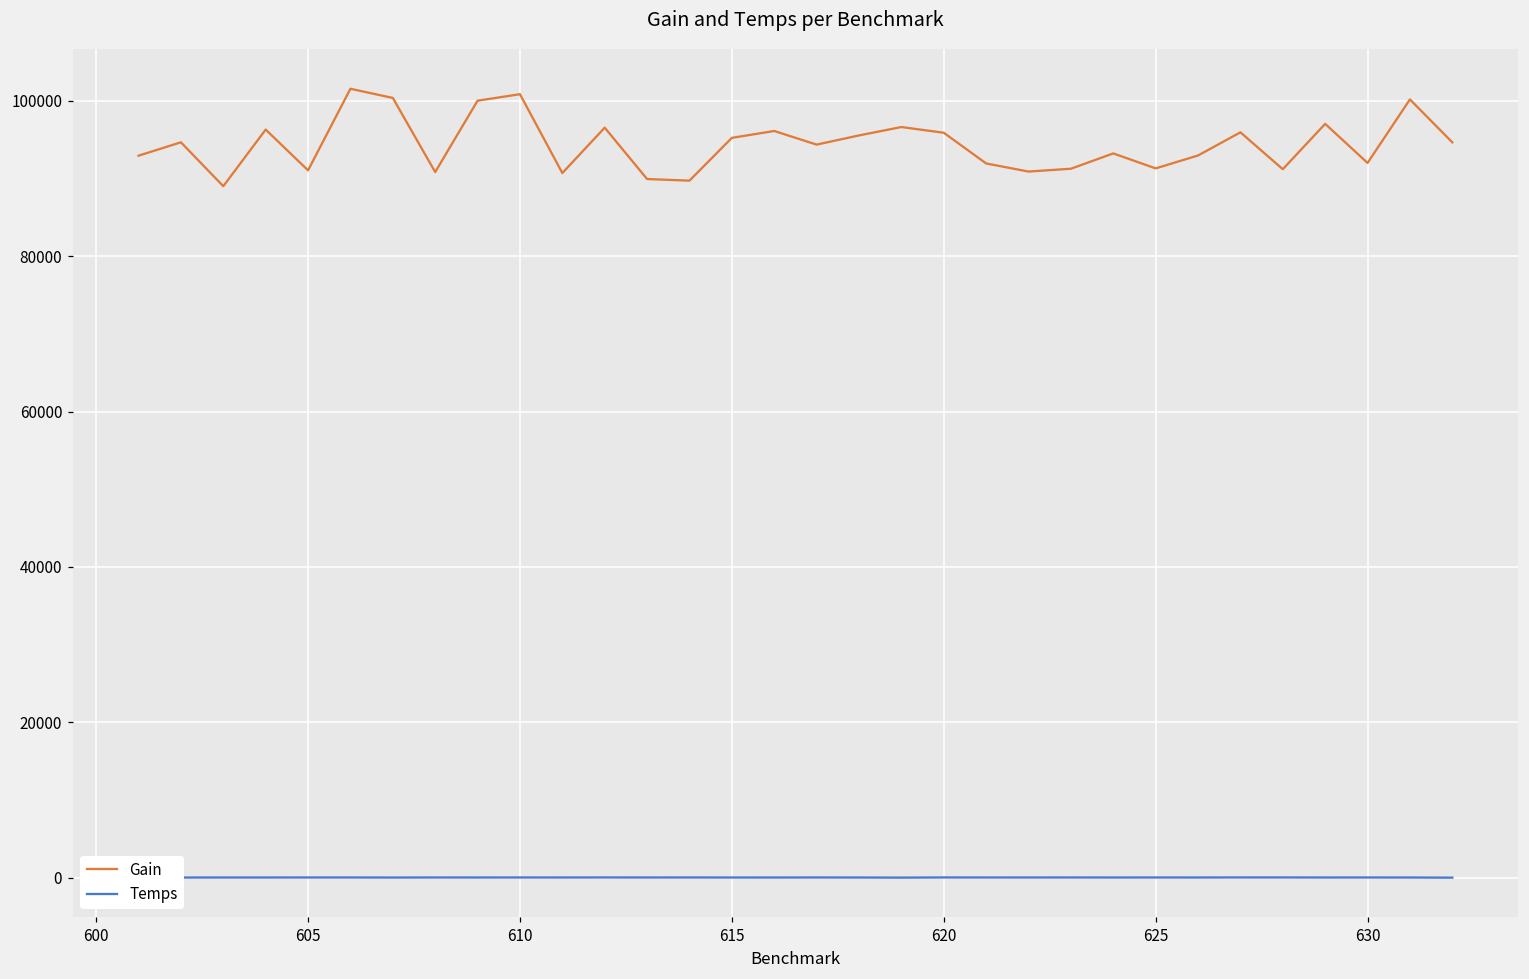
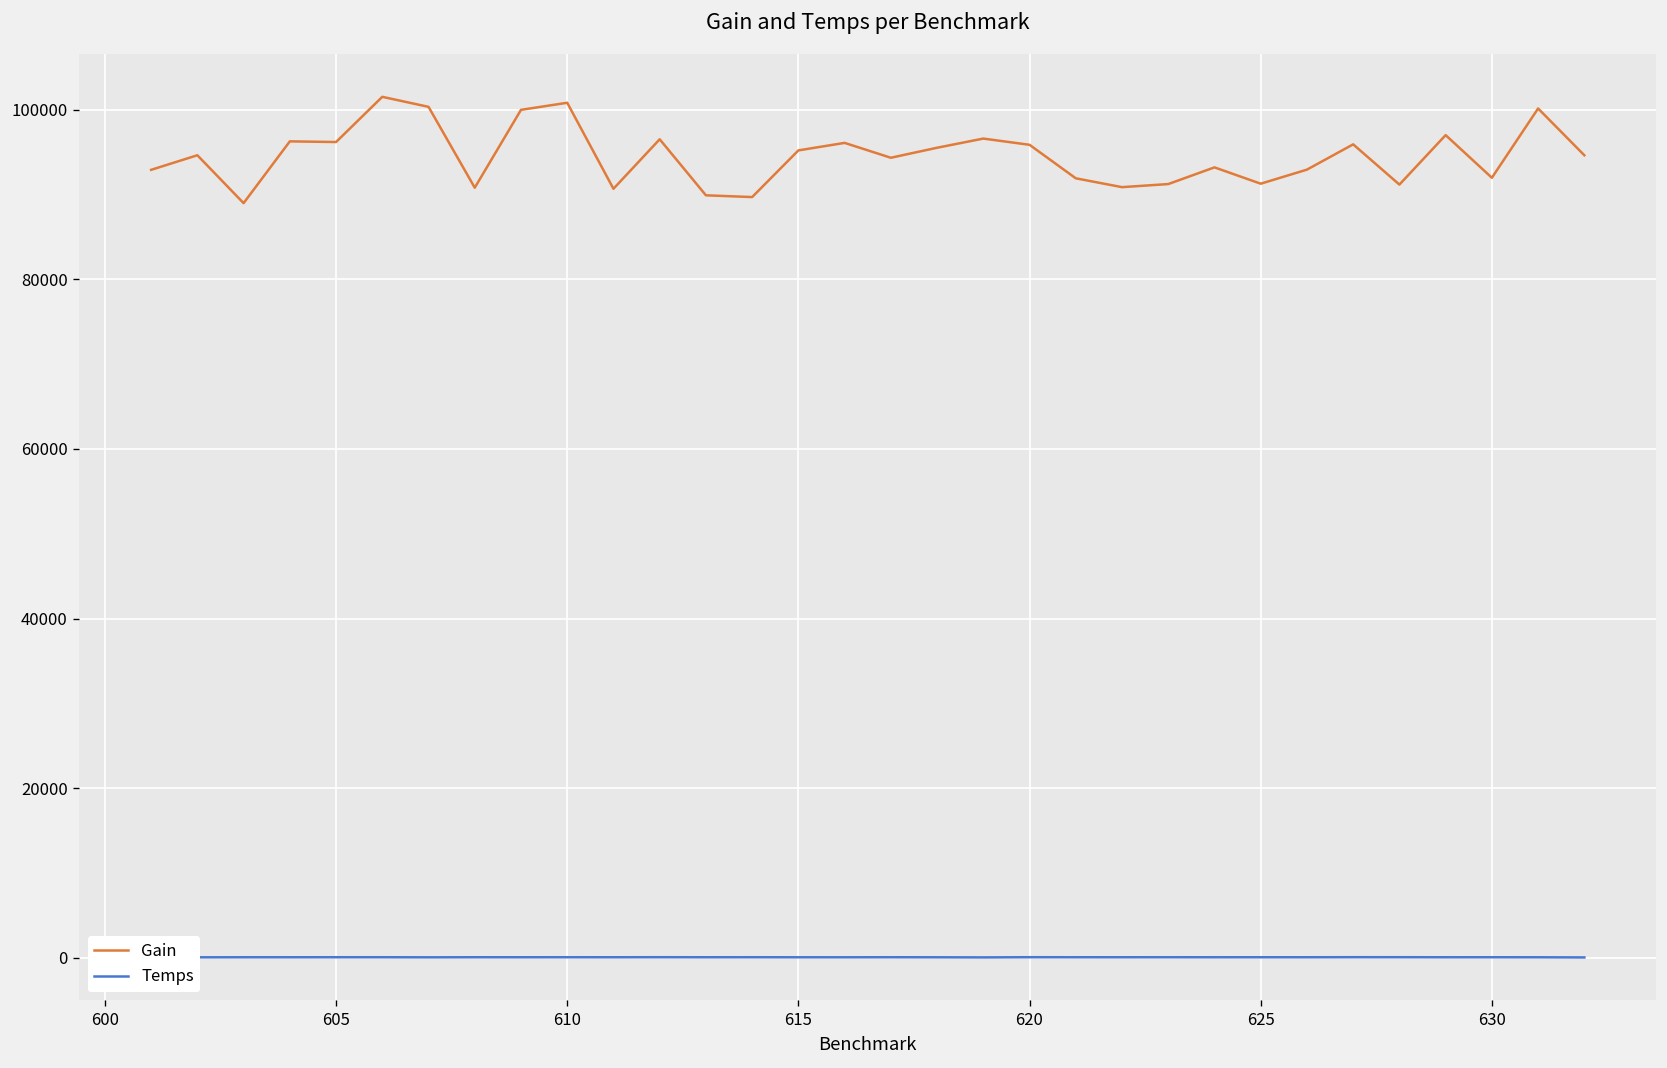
  {
    "Gain": {
-     "605": 91000,
+     "605": 96000,
      "610": 101000,
      "615": 95000,
      "620": 96000,
      "625": 91000,
      "630": 92000
    },
    "Temps": {
      "605": 0,
      "610": 0,
      "615": 0,
      "620": 0,
      "625": 0,
      "630": 0
    }
  }
